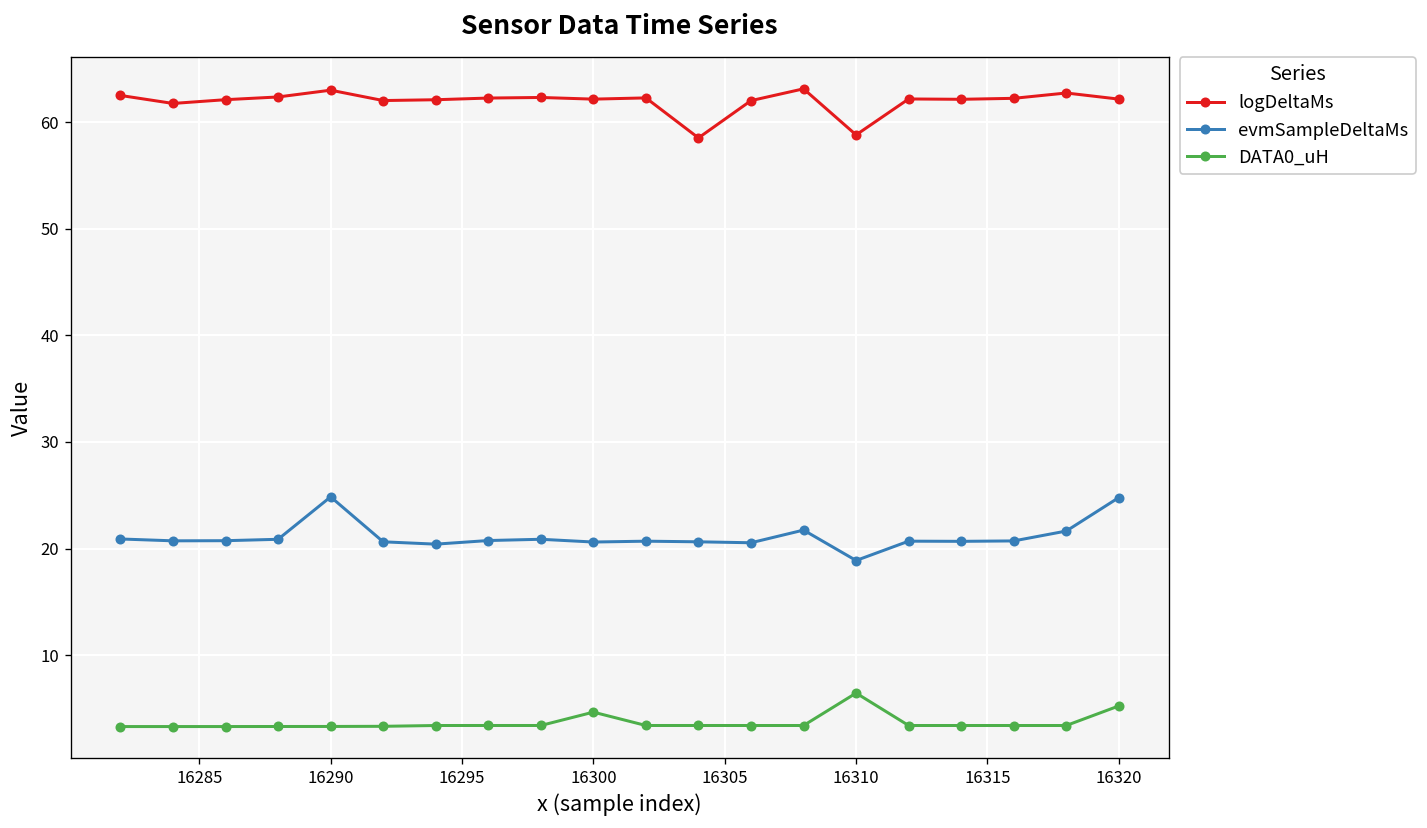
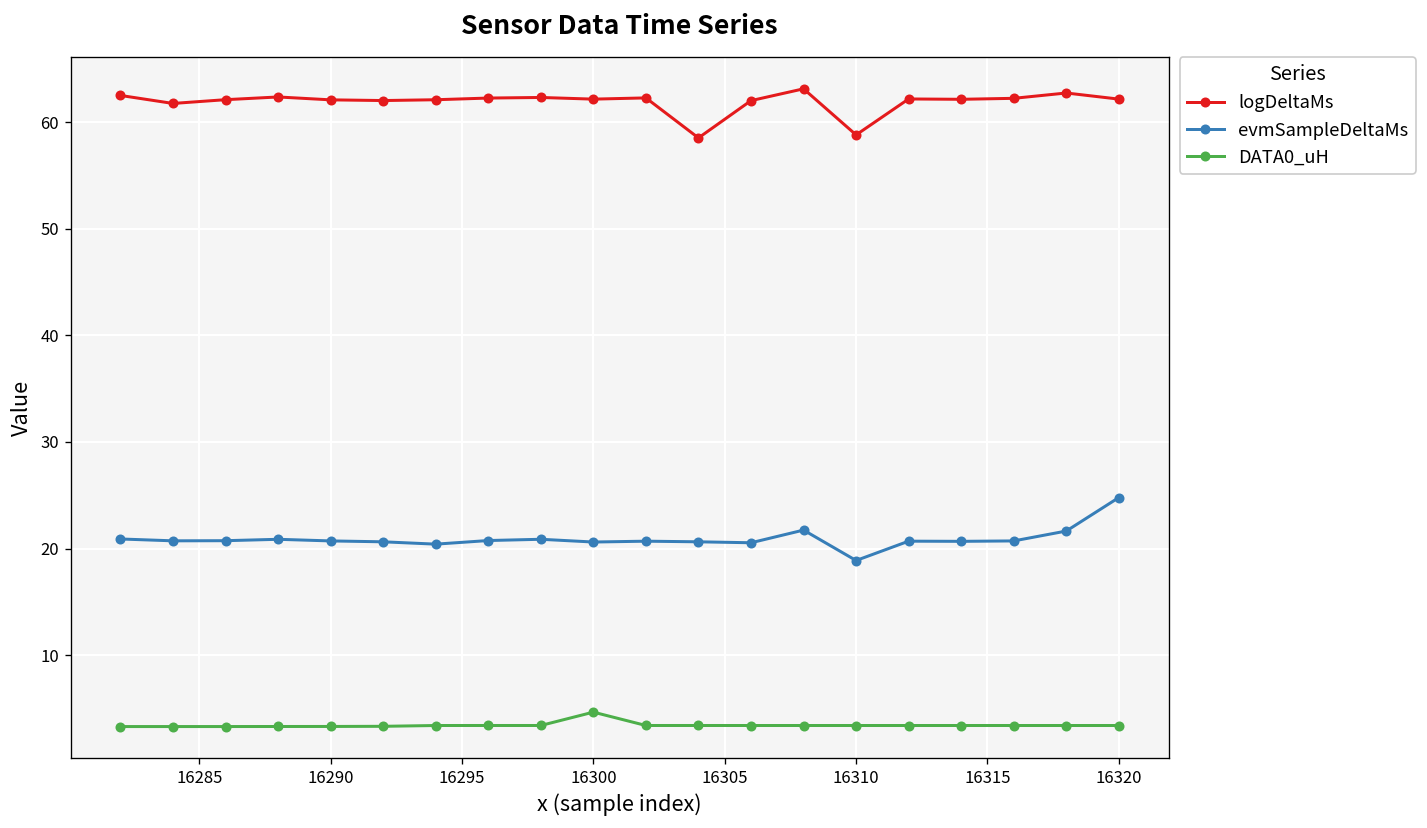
  {
    "logDeltaMs": {
-     "16290": 63,
+     "16290": 62,
      "16300": 62,
      "16310": 59,
      "16320": 62
    },
    "evmSampleDeltaMs": {
-     "16290": 25,
+     "16290": 21,
      "16300": 21,
      "16310": 19,
      "16320": 25
    },
    "DATA0_uH": {
      "16290": 3,
      "16300": 5,
-     "16310": 6,
-     "16320": 5
+     "16310": 3,
+     "16320": 3
    }
  }
